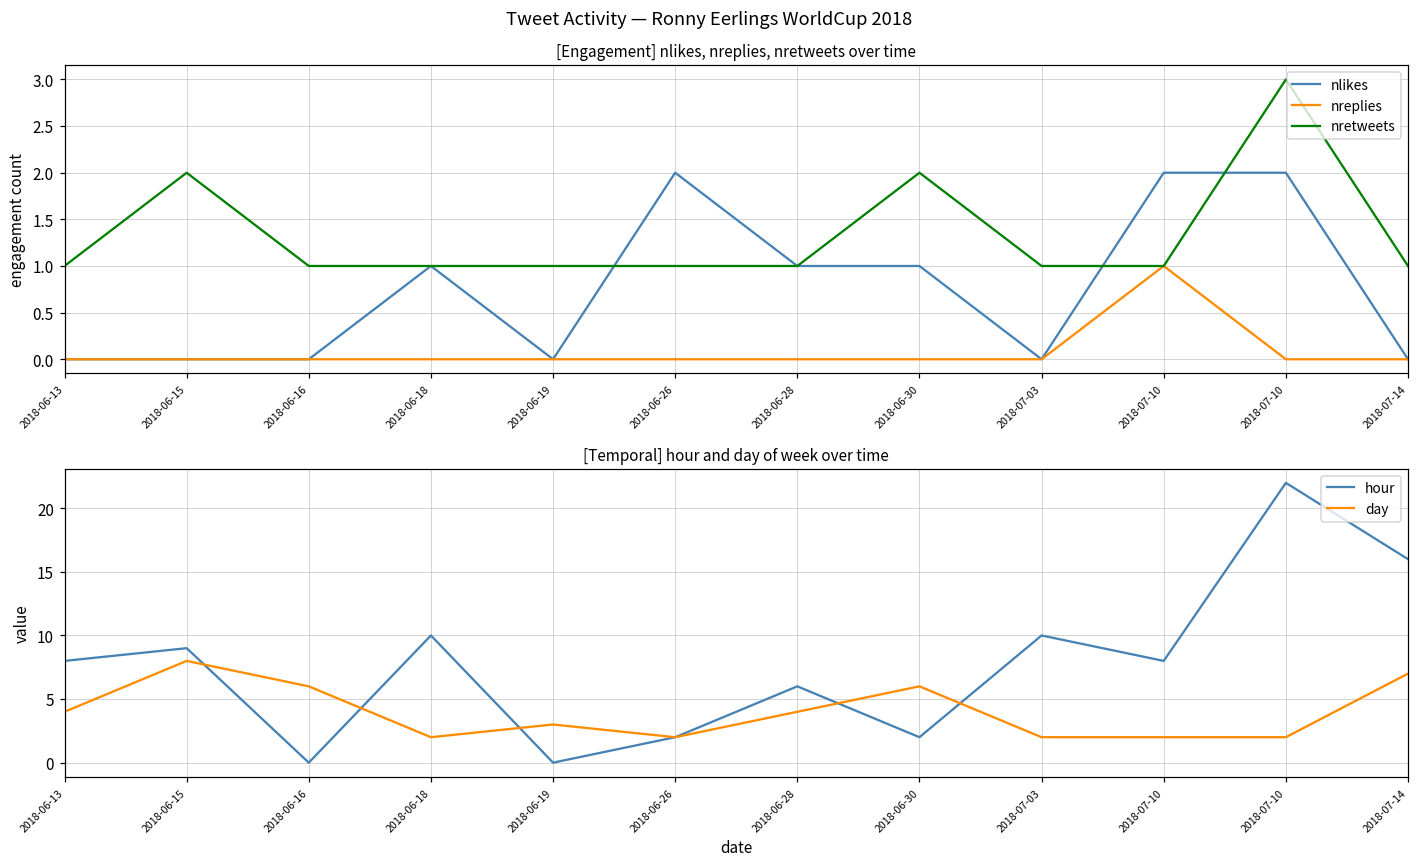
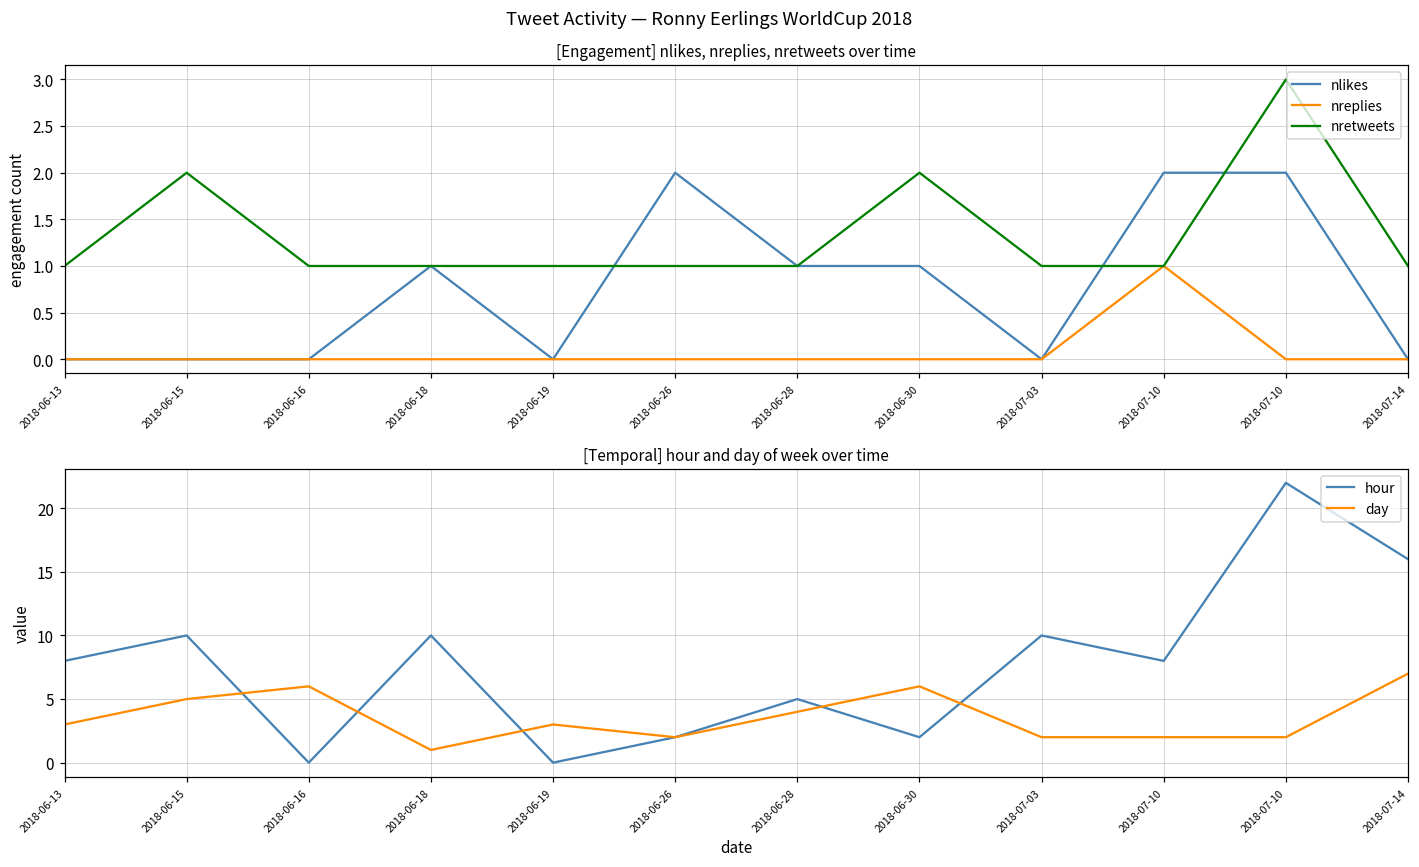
  {
    "[Engagement] nlikes, nreplies, nretweets over time": {
      "nlikes": {
        "2018-06-26": 2.0,
        "2018-06-30": 1.0
      },
      "nreplies": {
        "2018-06-18": 0.0,
        "2018-06-26": 0.0,
        "2018-06-28": 0.0,
        "2018-06-30": 0.0
      },
      "nretweets": {
        "2018-06-13": 1.0,
        "2018-06-15": 2.0,
        "2018-06-16": 1.0,
        "2018-06-19": 1.0,
        "2018-06-26": 1.0,
        "2018-06-30": 2.0,
        "2018-07-03": 1.0,
        "2018-07-14": 1.0
      }
    },
    "[Temporal] hour and day of week over time": {
      "hour": {
        "2018-06-13": 8,
-       "2018-06-15": 9,
+       "2018-06-15": 10,
        "2018-06-16": 0,
        "2018-06-18": 10,
        "2018-06-19": 0,
-       "2018-06-28": 6,
+       "2018-06-28": 5,
        "2018-06-30": 2,
        "2018-07-03": 10,
        "2018-07-14": 16
      },
      "day": {
-       "2018-06-13": 4,
-       "2018-06-15": 8,
+       "2018-06-13": 3,
+       "2018-06-15": 5,
        "2018-06-16": 6,
-       "2018-06-18": 2,
+       "2018-06-18": 1,
        "2018-06-19": 3,
        "2018-06-28": 4,
        "2018-06-30": 6,
        "2018-07-03": 2,
        "2018-07-14": 7
      }
    }
  }
